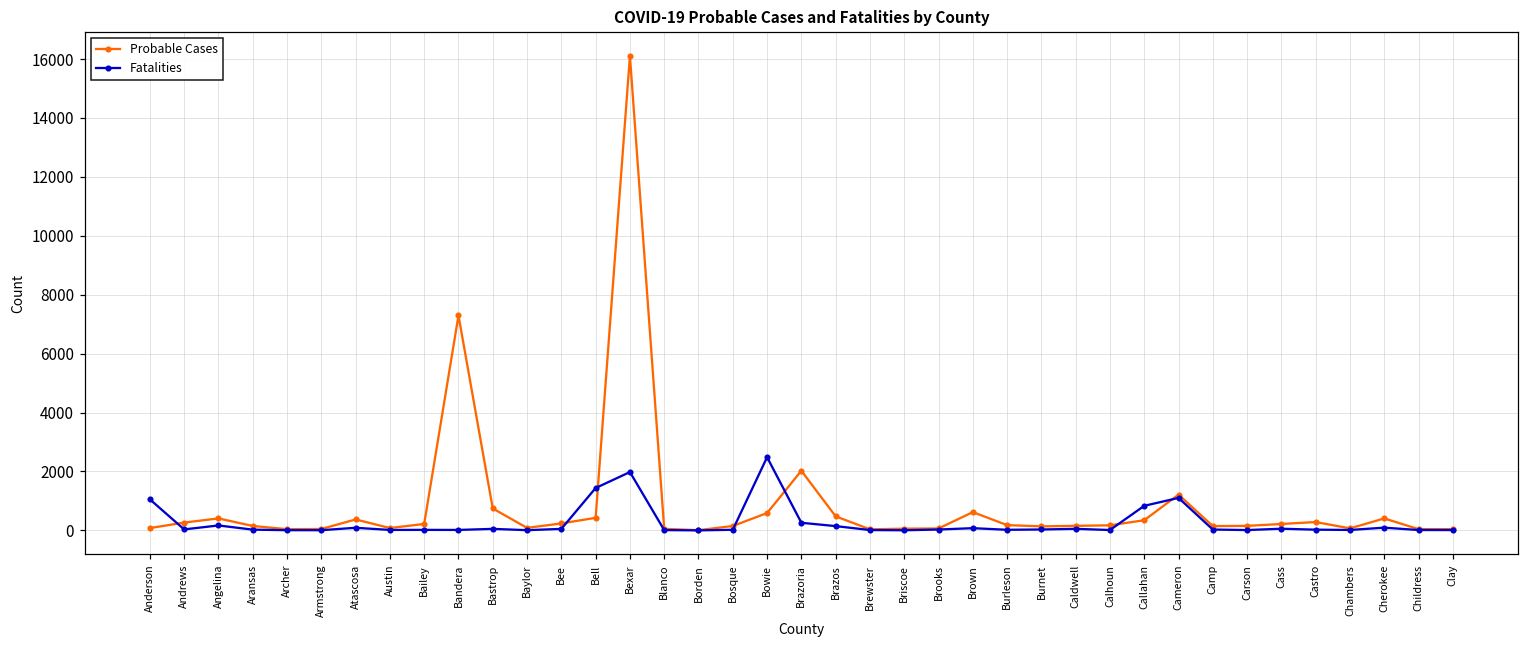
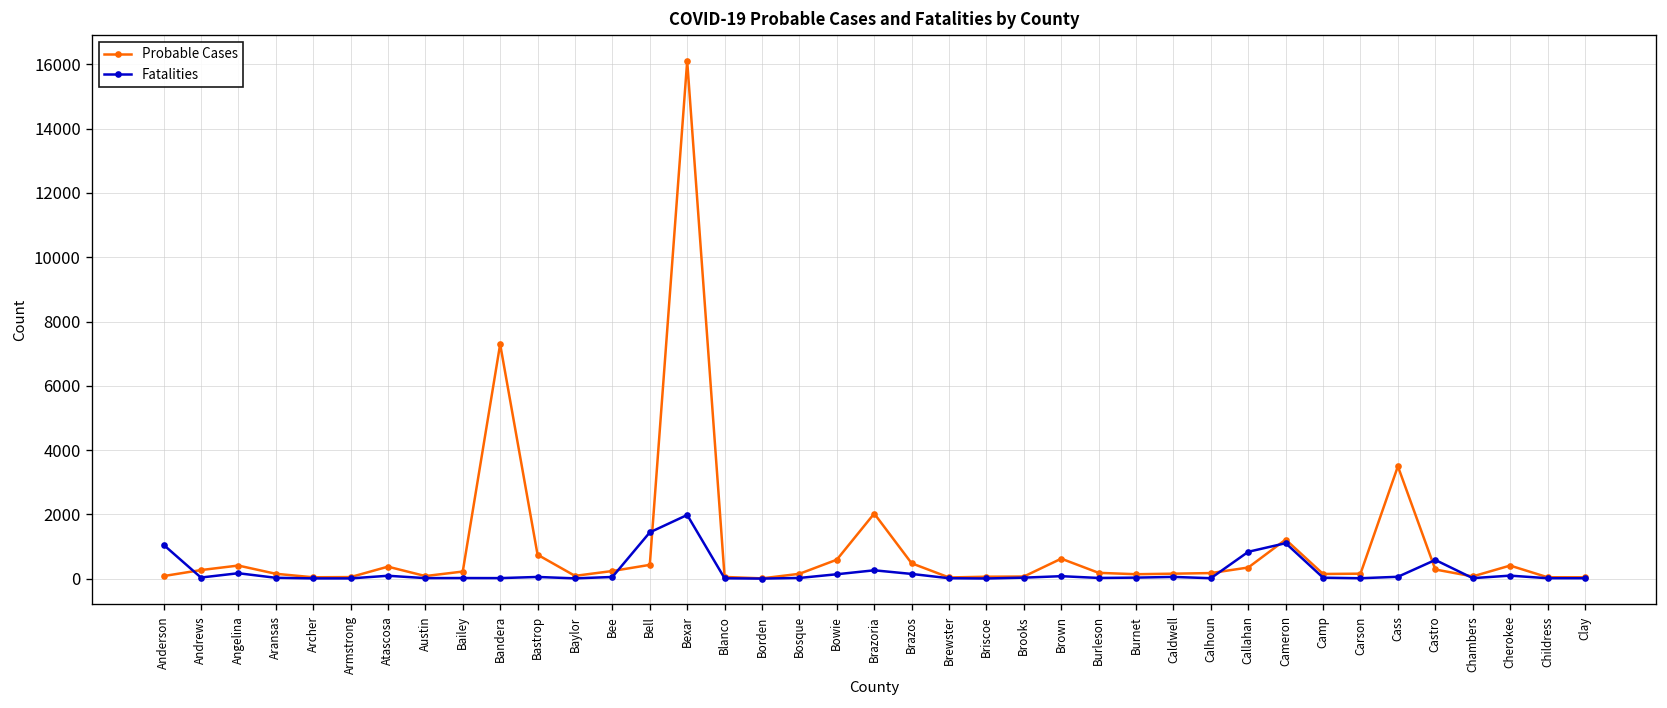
  {
    "Probable Cases": {
      "Anderson": 100,
      "Andrews": 300,
      "Angelina": 400,
      "Aransas": 200,
      "Atascosa": 400,
      "Bailey": 200,
      "Bandera": 7300,
      "Bastrop": 700,
      "Bee": 200,
      "Bell": 400,
      "Bexar": 16100,
      "Bosque": 100,
      "Bowie": 600,
      "Brazoria": 2000,
      "Brazos": 500,
      "Brown": 600,
      "Burleson": 200,
      "Burnet": 100,
      "Caldwell": 200,
      "Calhoun": 200,
      "Callahan": 300,
      "Cameron": 1200,
      "Camp": 100,
      "Carson": 200,
-     "Cass": 200,
+     "Cass": 3500,
      "Castro": 300,
      "Cherokee": 400
    },
    "Fatalities": {
      "Anderson": 1100,
      "Andrews": 0,
      "Angelina": 200,
      "Aransas": 0,
      "Atascosa": 100,
      "Bailey": 0,
      "Bandera": 0,
      "Bastrop": 100,
      "Bee": 100,
      "Bell": 1400,
      "Bexar": 2000,
      "Bosque": 0,
-     "Bowie": 2500,
+     "Bowie": 100,
      "Brazoria": 300,
      "Brazos": 100,
      "Brown": 100,
      "Burleson": 0,
      "Burnet": 0,
      "Caldwell": 100,
      "Calhoun": 0,
      "Callahan": 800,
      "Cameron": 1100,
      "Camp": 0,
      "Carson": 0,
      "Cass": 100,
-     "Castro": 0,
+     "Castro": 600,
      "Cherokee": 100
    }
  }
